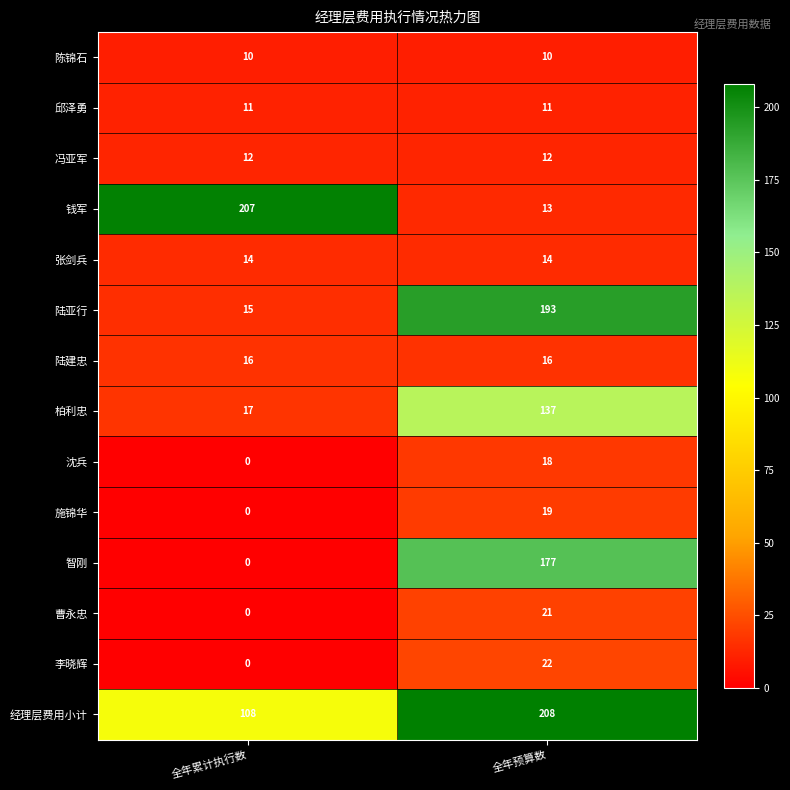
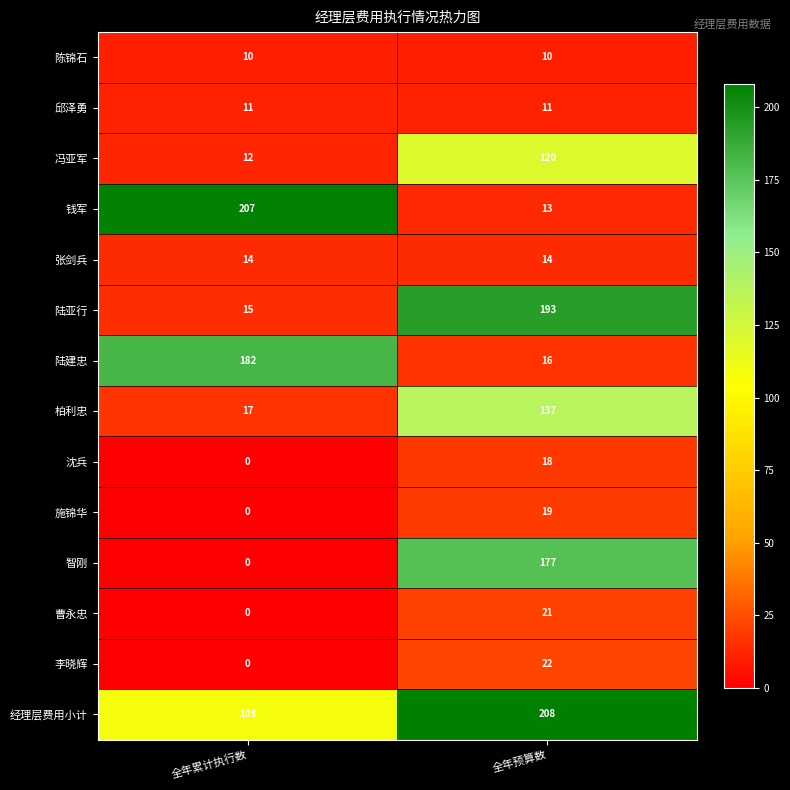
  {
    "陈锦石": {
      "全年累计执行数": 10,
      "全年预算数": 10
    },
    "邱泽勇": {
      "全年累计执行数": 11,
      "全年预算数": 11
    },
    "冯亚军": {
      "全年累计执行数": 12,
-     "全年预算数": 12
+     "全年预算数": 120
    },
    "钱军": {
      "全年累计执行数": 207,
      "全年预算数": 13
    },
    "张剑兵": {
      "全年累计执行数": 14,
      "全年预算数": 14
    },
    "陆亚行": {
      "全年累计执行数": 15,
      "全年预算数": 193
    },
    "陆建忠": {
-     "全年累计执行数": 16,
+     "全年累计执行数": 182,
      "全年预算数": 16
    },
    "柏利忠": {
      "全年累计执行数": 17,
      "全年预算数": 137
    },
    "沈兵": {
      "全年累计执行数": 0,
      "全年预算数": 18
    },
    "施锦华": {
      "全年累计执行数": 0,
      "全年预算数": 19
    },
    "智刚": {
      "全年累计执行数": 0,
      "全年预算数": 177
    },
    "曹永忠": {
      "全年累计执行数": 0,
      "全年预算数": 21
    },
    "李晓辉": {
      "全年累计执行数": 0,
      "全年预算数": 22
    },
    "经理层费用小计": {
      "全年累计执行数": 108,
      "全年预算数": 208
    }
  }
